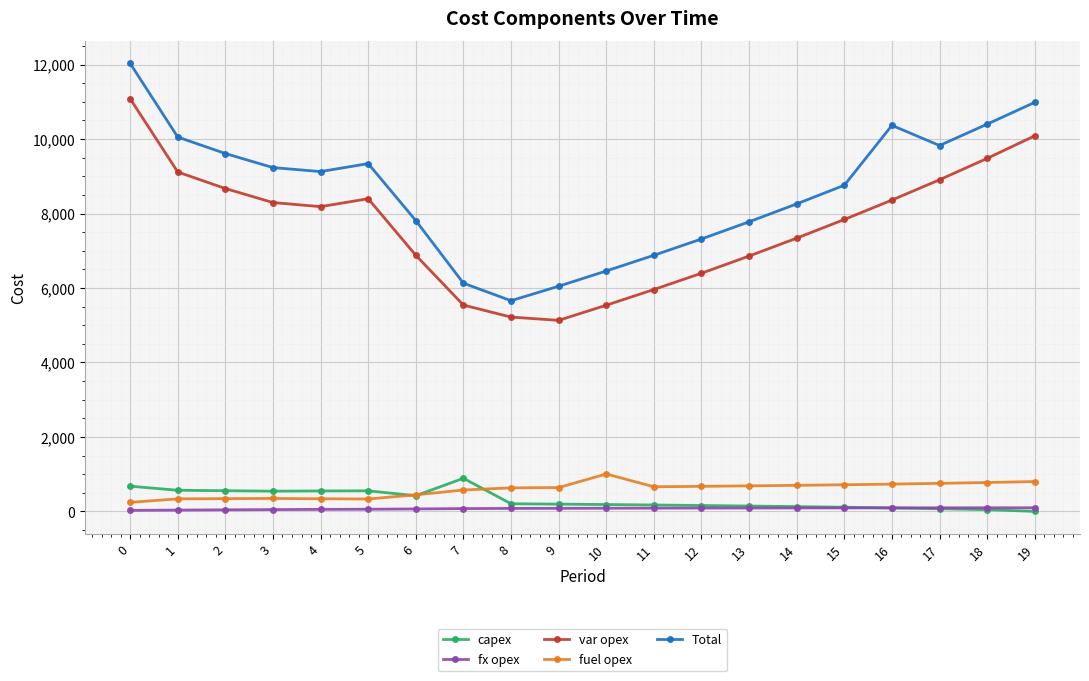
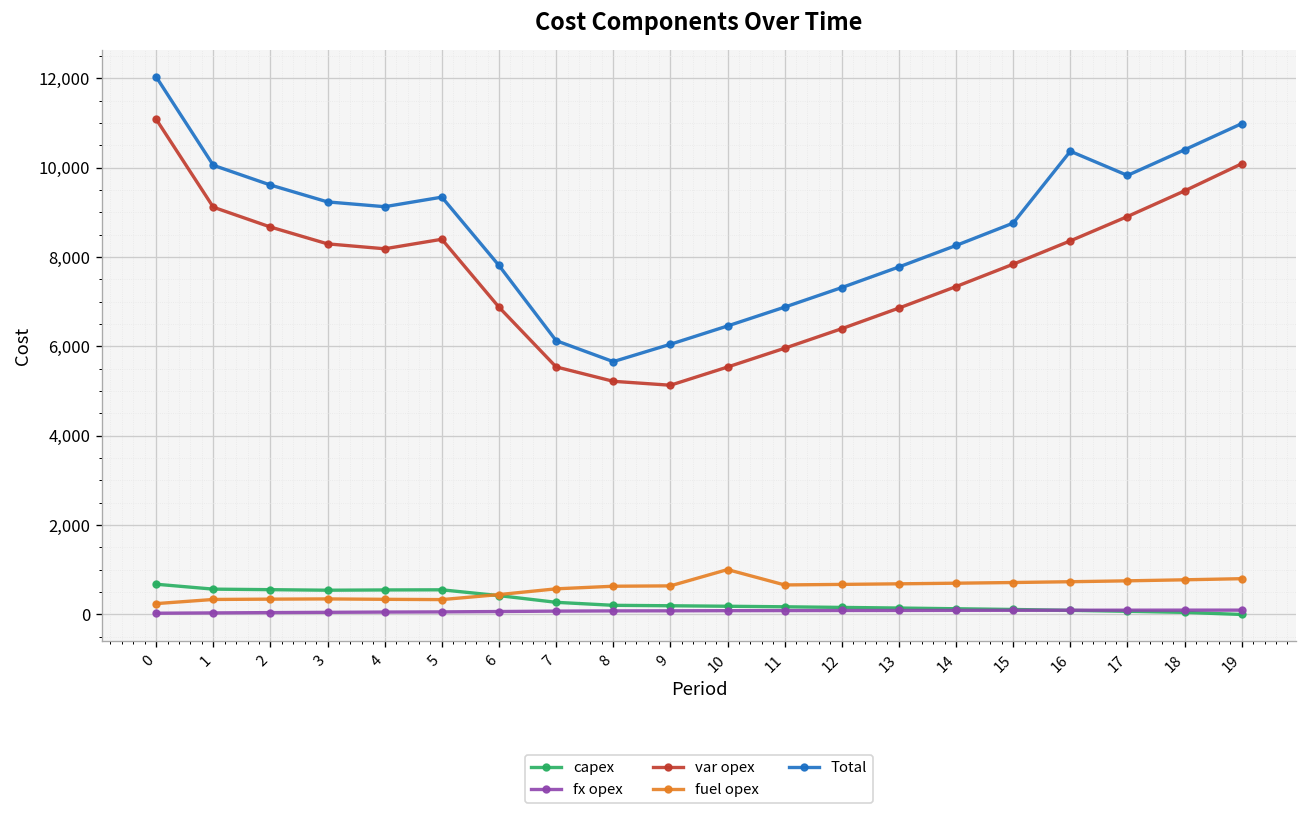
  {
    "capex": {
      "0": "700",
      "1": "600",
      "2": "600",
      "3": "500",
      "4": "500",
      "5": "600",
-     "7": "900",
+     "7": "300",
      "8": "200",
      "9": "200",
      "10": "200",
      "11": "200",
      "12": "200",
      "19": "0"
    },
    "fx opex": {
      "0": "0",
      "1": "0",
      "2": "0",
      "3": "0",
      "4": "100",
      "5": "100",
      "6": "100",
      "7": "100",
      "8": "100",
      "9": "100",
      "10": "100",
      "11": "100",
      "12": "100",
      "19": "100"
    },
    "var opex": {
      "0": "11,100",
      "1": "9,100",
      "2": "8,700",
      "3": "8,300",
      "4": "8,200",
      "5": "8,400",
      "6": "6,900",
      "7": "5,500",
      "8": "5,200",
      "9": "5,100",
      "10": "5,500",
      "11": "6,000",
      "12": "6,400",
      "13": "6,900",
      "14": "7,300",
      "15": "7,800",
      "16": "8,400",
      "17": "8,900",
      "18": "9,500",
      "19": "10,100"
    },
    "fuel opex": {
      "0": "200",
      "1": "300",
      "2": "300",
      "3": "300",
      "4": "300",
      "5": "300",
      "7": "600",
      "8": "600",
      "9": "600",
      "10": "1,000",
      "11": "700",
      "12": "700",
      "13": "700",
      "14": "700",
      "15": "700",
      "16": "700",
      "17": "800",
      "18": "800",
      "19": "800"
    },
    "Total": {
      "0": "12,000",
      "1": "10,100",
      "2": "9,600",
      "3": "9,200",
      "4": "9,100",
      "5": "9,300",
      "6": "7,800",
      "7": "6,100",
      "8": "5,700",
      "9": "6,000",
      "10": "6,500",
      "11": "6,900",
      "12": "7,300",
      "13": "7,800",
      "14": "8,300",
      "15": "8,800",
      "16": "10,400",
      "17": "9,800",
      "18": "10,400",
      "19": "11,000"
    }
  }
